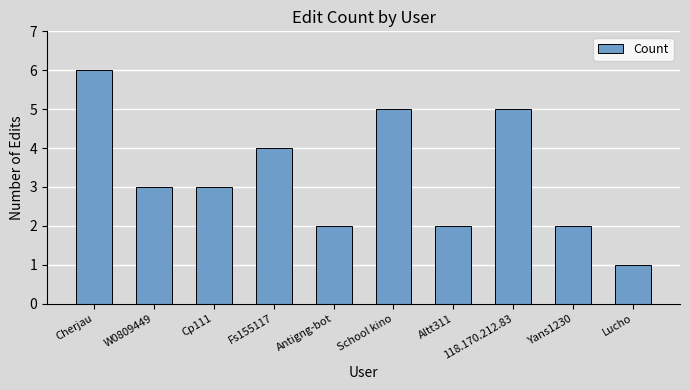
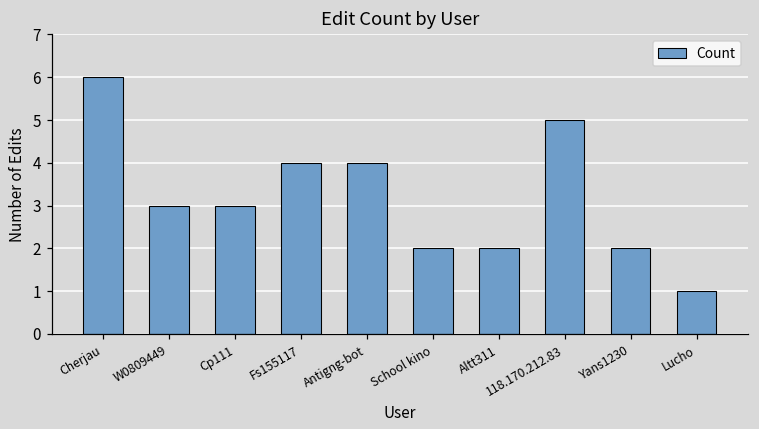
  {
    "Cherjau": 6,
    "W0809449": 3,
    "Cp111": 3,
    "Fs155117": 4,
-   "Antigng-bot": 2,
-   "School kino": 5,
+   "Antigng-bot": 4,
+   "School kino": 2,
    "Altt311": 2,
    "118.170.212.83": 5,
    "Yans1230": 2,
    "Lucho": 1
  }
